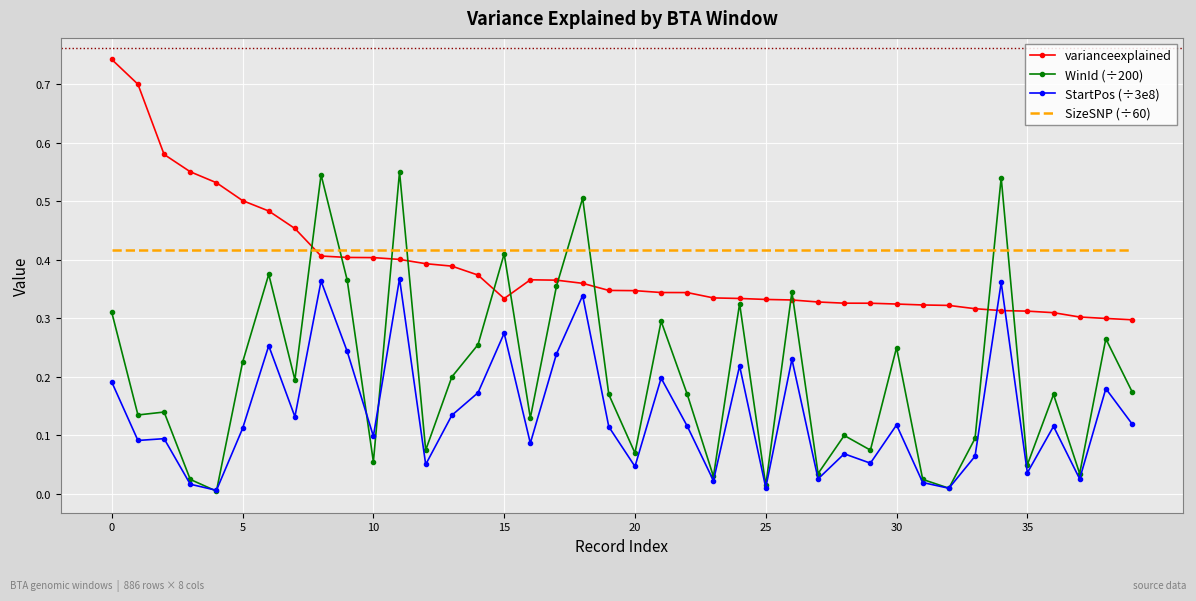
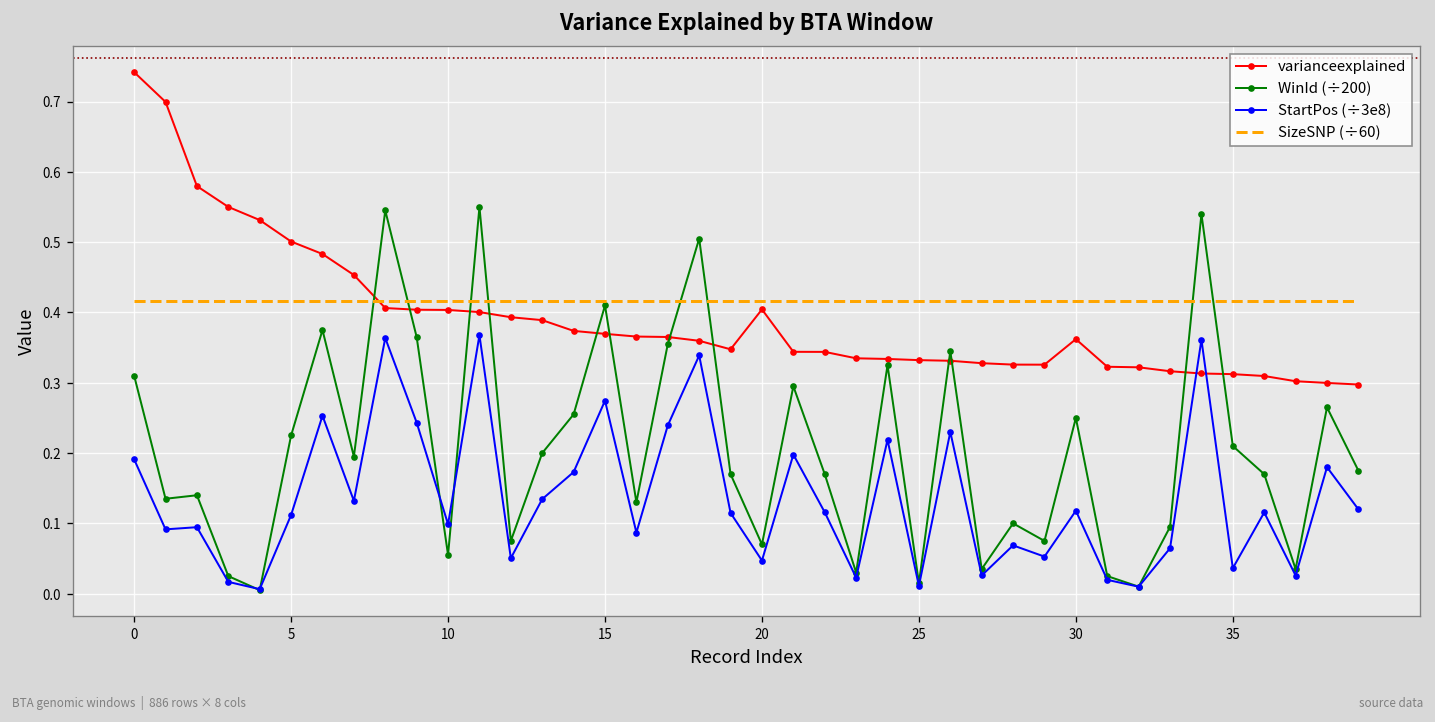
  {
    "varianceexplained": {
      "0": 0.74,
      "5": 0.50,
      "10": 0.40,
-     "15": 0.33,
-     "20": 0.35,
+     "15": 0.37,
+     "20": 0.40,
      "25": 0.33,
-     "30": 0.32,
+     "30": 0.36,
      "35": 0.31
    },
    "WinId (÷200)": {
      "0": 0.31,
      "5": 0.23,
      "10": 0.06,
      "15": 0.41,
      "20": 0.07,
      "30": 0.25,
-     "35": 0.05
+     "35": 0.21
    },
    "StartPos (÷3e8)": {
      "0": 0.19,
      "5": 0.11,
      "10": 0.10,
      "15": 0.27,
      "20": 0.05,
      "30": 0.12,
      "35": 0.04
    },
    "SizeSNP (÷60)": {
      "0": 0.42,
      "5": 0.42,
      "10": 0.42,
      "15": 0.42,
      "20": 0.42,
      "25": 0.42,
      "30": 0.42,
      "35": 0.42
    }
  }
